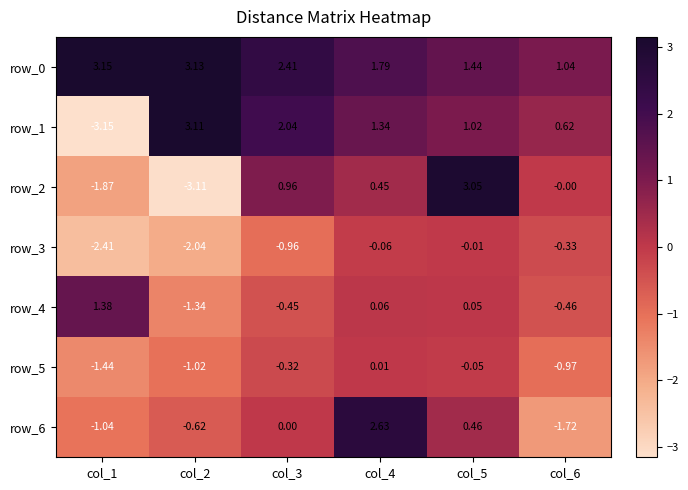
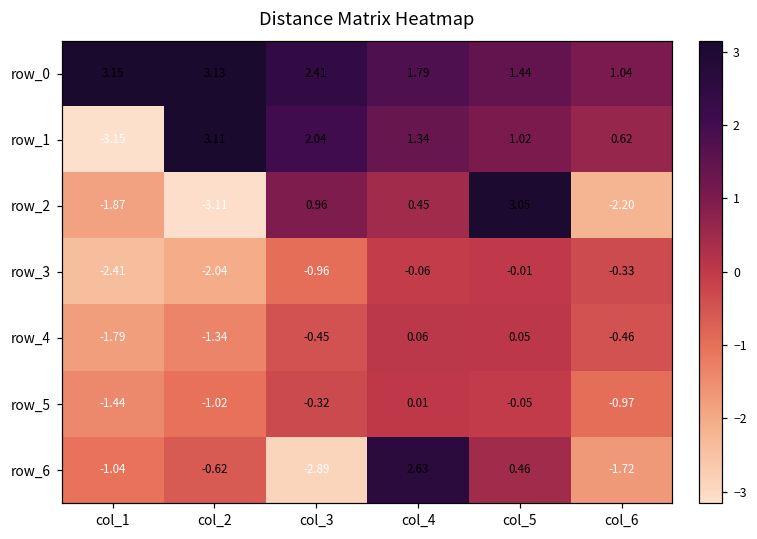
  {
    "row_0": {
      "col_3": 2.41,
      "col_4": 1.79,
      "col_5": 1.44,
      "col_6": 1.04
    },
    "row_1": {
      "col_1": -3.15,
      "col_3": 2.04,
      "col_4": 1.34,
      "col_5": 1.02,
      "col_6": 0.62
    },
    "row_2": {
      "col_1": -1.87,
      "col_2": -3.11,
      "col_3": 0.96,
      "col_4": 0.45,
      "col_5": 3.05,
-     "col_6": -0.00
+     "col_6": -2.20
    },
    "row_3": {
      "col_1": -2.41,
      "col_2": -2.04,
      "col_3": -0.96,
      "col_4": -0.06,
      "col_5": -0.01,
      "col_6": -0.33
    },
    "row_4": {
-     "col_1": 1.38,
+     "col_1": -1.79,
      "col_2": -1.34,
      "col_3": -0.45,
      "col_4": 0.06,
      "col_5": 0.05,
      "col_6": -0.46
    },
    "row_5": {
      "col_1": -1.44,
      "col_2": -1.02,
      "col_3": -0.32,
      "col_4": 0.01,
      "col_5": -0.05,
      "col_6": -0.97
    },
    "row_6": {
      "col_1": -1.04,
      "col_2": -0.62,
-     "col_3": 0.00,
+     "col_3": -2.89,
      "col_4": 2.63,
      "col_5": 0.46,
      "col_6": -1.72
    }
  }
